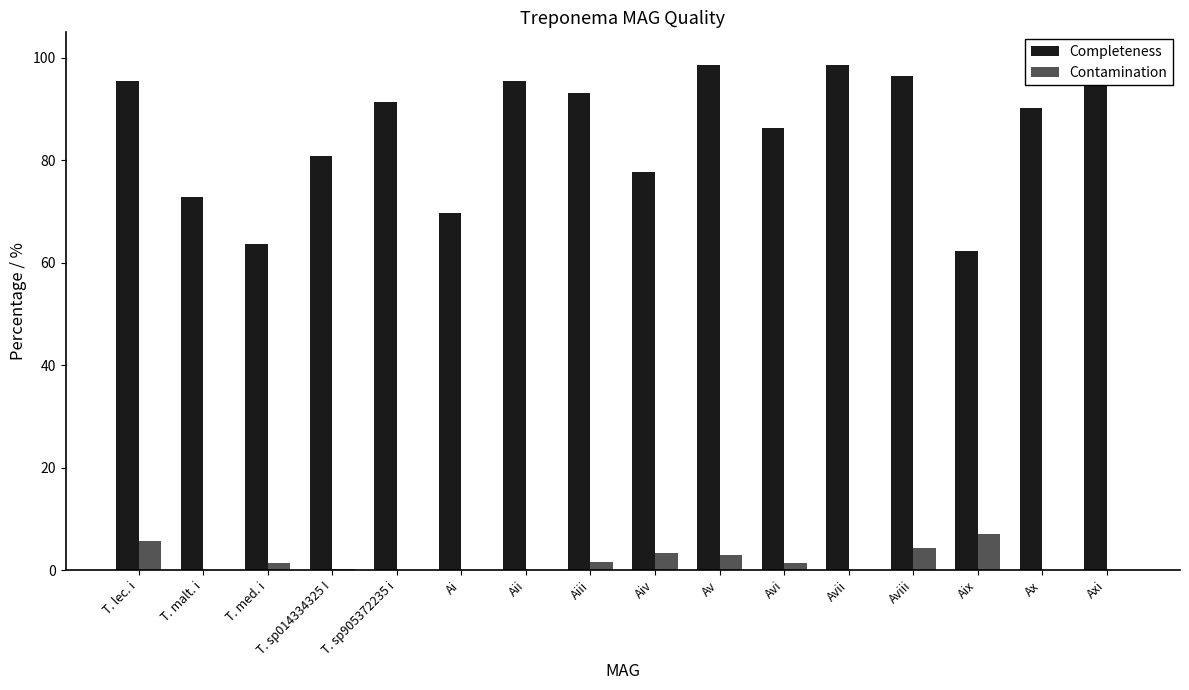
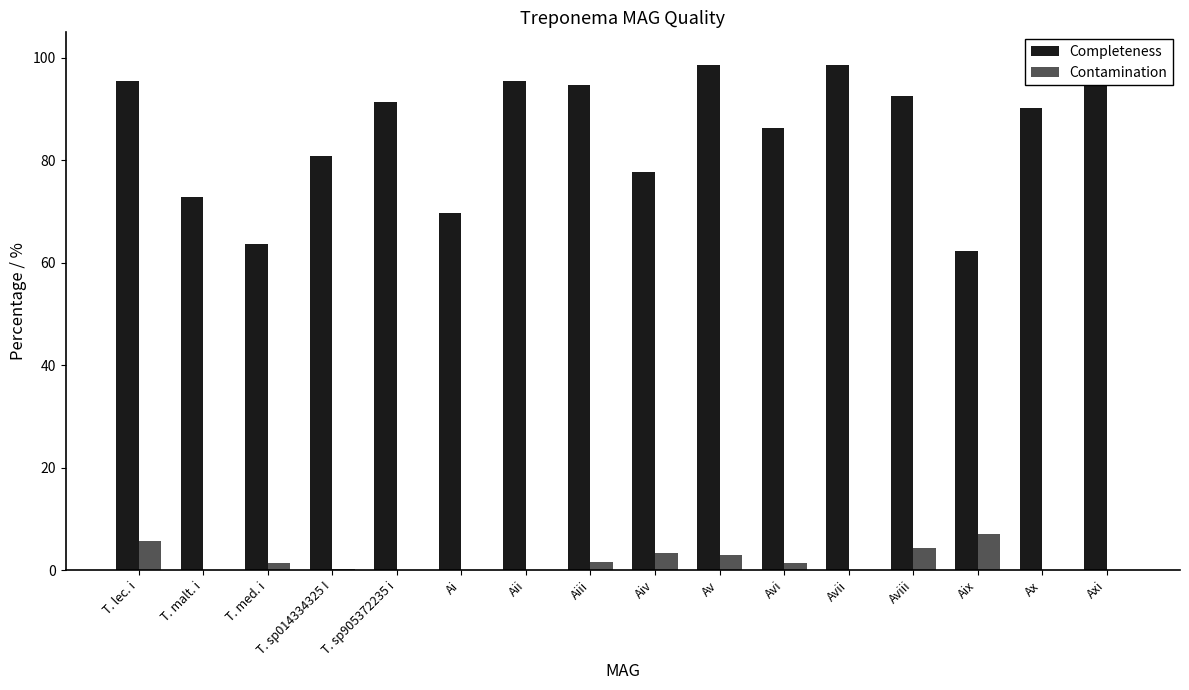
  {
    "Completeness": {
      "T. lec. i": 95,
      "T. malt. i": 73,
      "T. med. i": 64,
      "T. sp014334325 I": 81,
      "T. sp905372235 i": 91,
      "Ai": 70,
      "Aii": 96,
-     "Aiii": 93,
+     "Aiii": 95,
      "Aiv": 78,
      "Av": 99,
      "Avi": 86,
      "Avii": 99,
-     "Aviii": 97,
+     "Aviii": 93,
      "Aix": 62,
      "Ax": 90
    },
    "Contamination": {
      "T. lec. i": 6,
      "T. malt. i": 0,
      "T. med. i": 1,
      "Aii": 0,
      "Aiii": 2,
      "Aiv": 3,
      "Av": 3,
      "Avi": 1,
      "Avii": 0,
      "Aviii": 4,
      "Aix": 7,
      "Axi": 0
    }
  }
